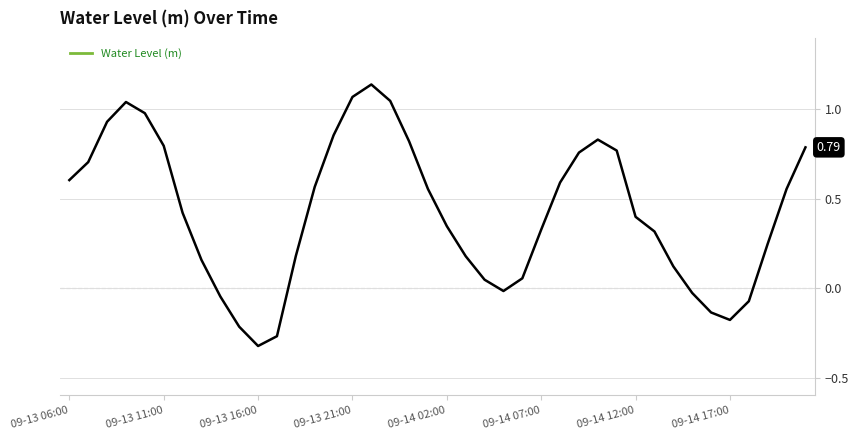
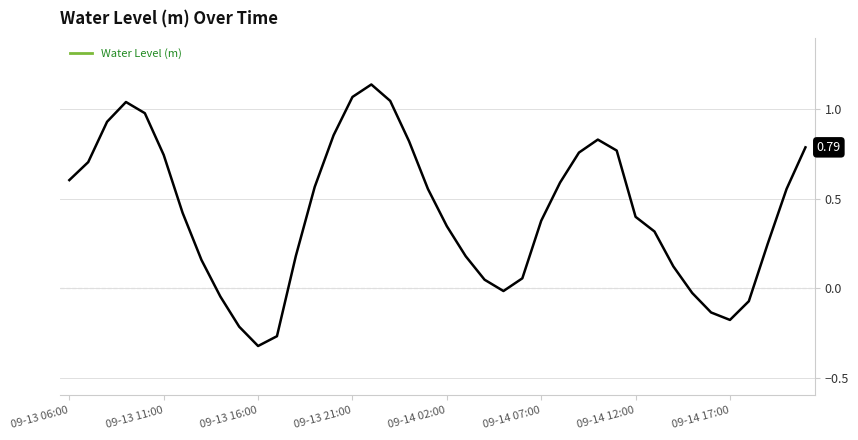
  {
    "09-13 06:00": 0.60,
-   "09-13 11:00": 0.80,
+   "09-13 11:00": 0.75,
    "09-13 16:00": -0.32,
    "09-13 21:00": 1.07,
    "09-14 02:00": 0.35,
-   "09-14 07:00": 0.33,
+   "09-14 07:00": 0.38,
    "09-14 12:00": 0.40,
    "09-14 17:00": -0.18
  }
